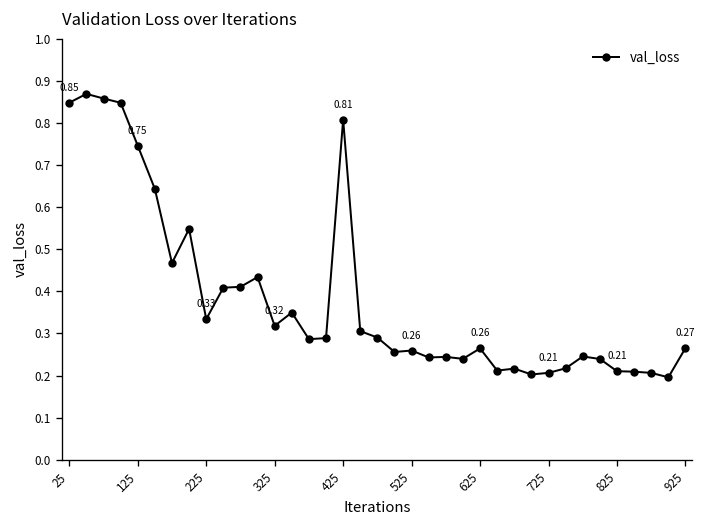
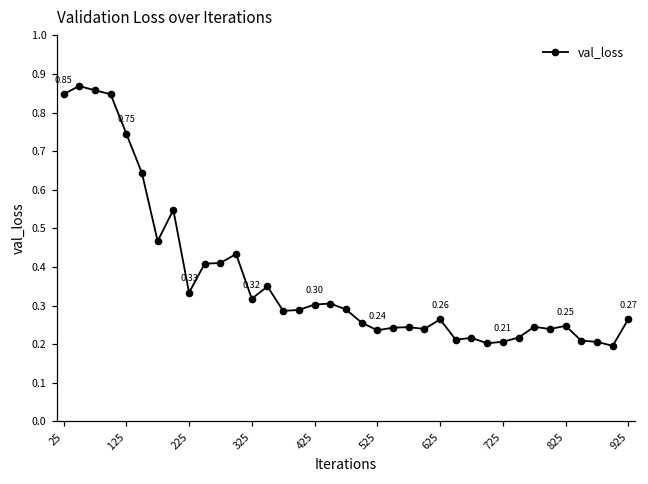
  {
    "25": 0.85,
    "125": 0.75,
    "225": 0.33,
    "325": 0.32,
-   "425": 0.81,
-   "525": 0.26,
+   "425": 0.30,
+   "525": 0.24,
    "625": 0.26,
    "725": 0.21,
-   "825": 0.21,
+   "825": 0.25,
    "925": 0.27
  }
